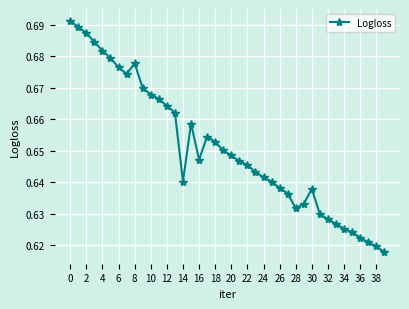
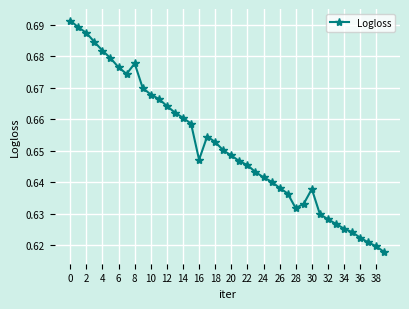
  {
    "0": 0.691,
    "2": 0.687,
    "4": 0.682,
    "6": 0.677,
    "8": 0.678,
    "10": 0.668,
    "12": 0.664,
-   "14": 0.640,
+   "14": 0.661,
    "16": 0.647,
    "18": 0.653,
    "20": 0.649,
    "22": 0.646,
    "24": 0.642,
    "26": 0.638,
    "28": 0.632,
    "30": 0.638,
    "32": 0.628,
    "34": 0.625,
    "36": 0.622,
    "38": 0.620
  }
